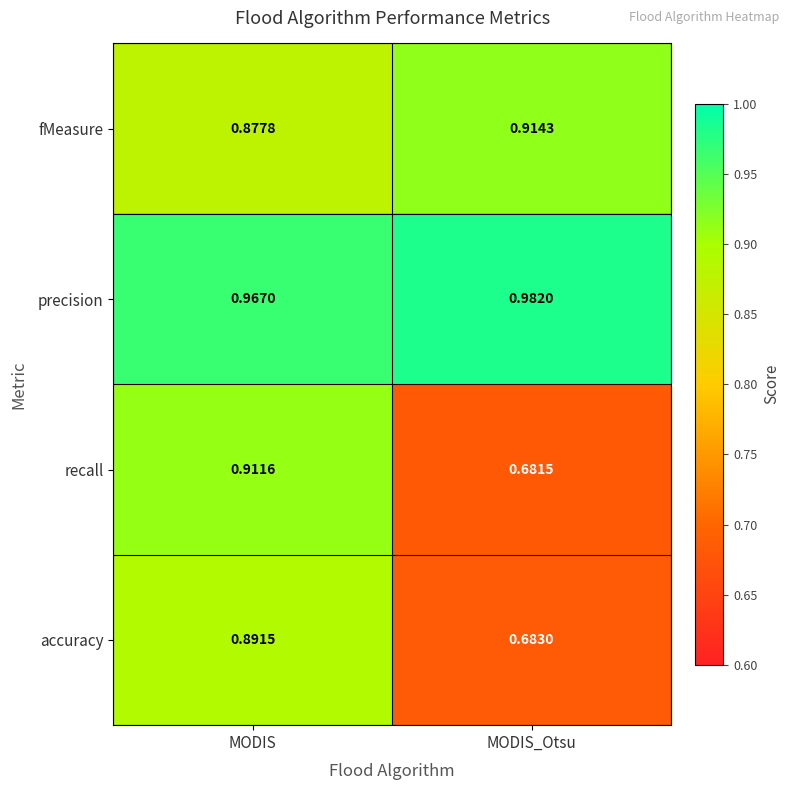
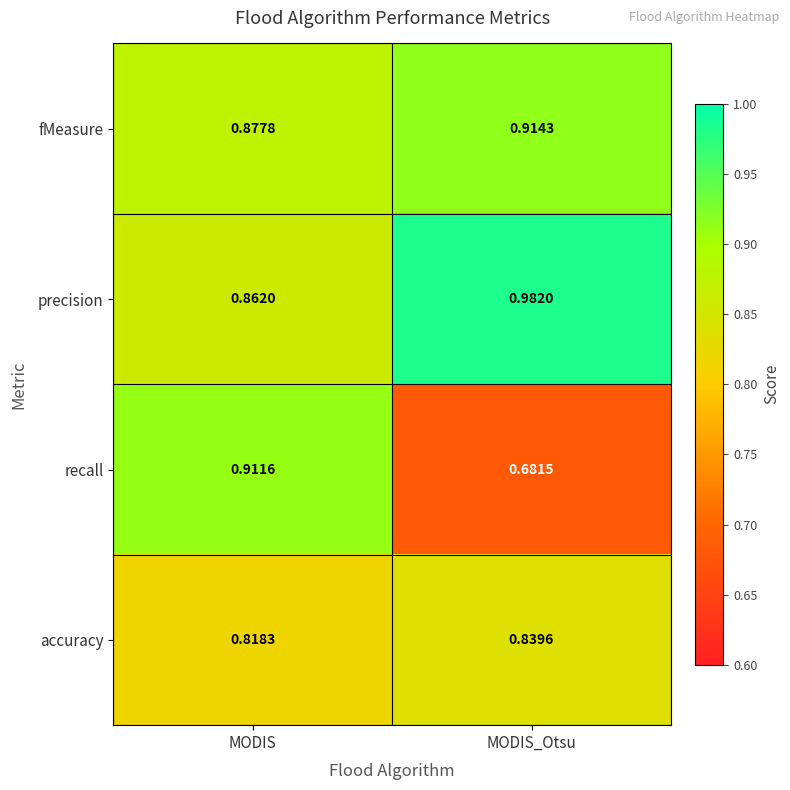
  {
    "fMeasure": {
      "MODIS": 0.8778,
      "MODIS_Otsu": 0.9143
    },
    "precision": {
-     "MODIS": 0.9670,
+     "MODIS": 0.8620,
      "MODIS_Otsu": 0.9820
    },
    "recall": {
      "MODIS": 0.9116,
      "MODIS_Otsu": 0.6815
    },
    "accuracy": {
-     "MODIS": 0.8915,
-     "MODIS_Otsu": 0.6830
+     "MODIS": 0.8183,
+     "MODIS_Otsu": 0.8396
    }
  }
